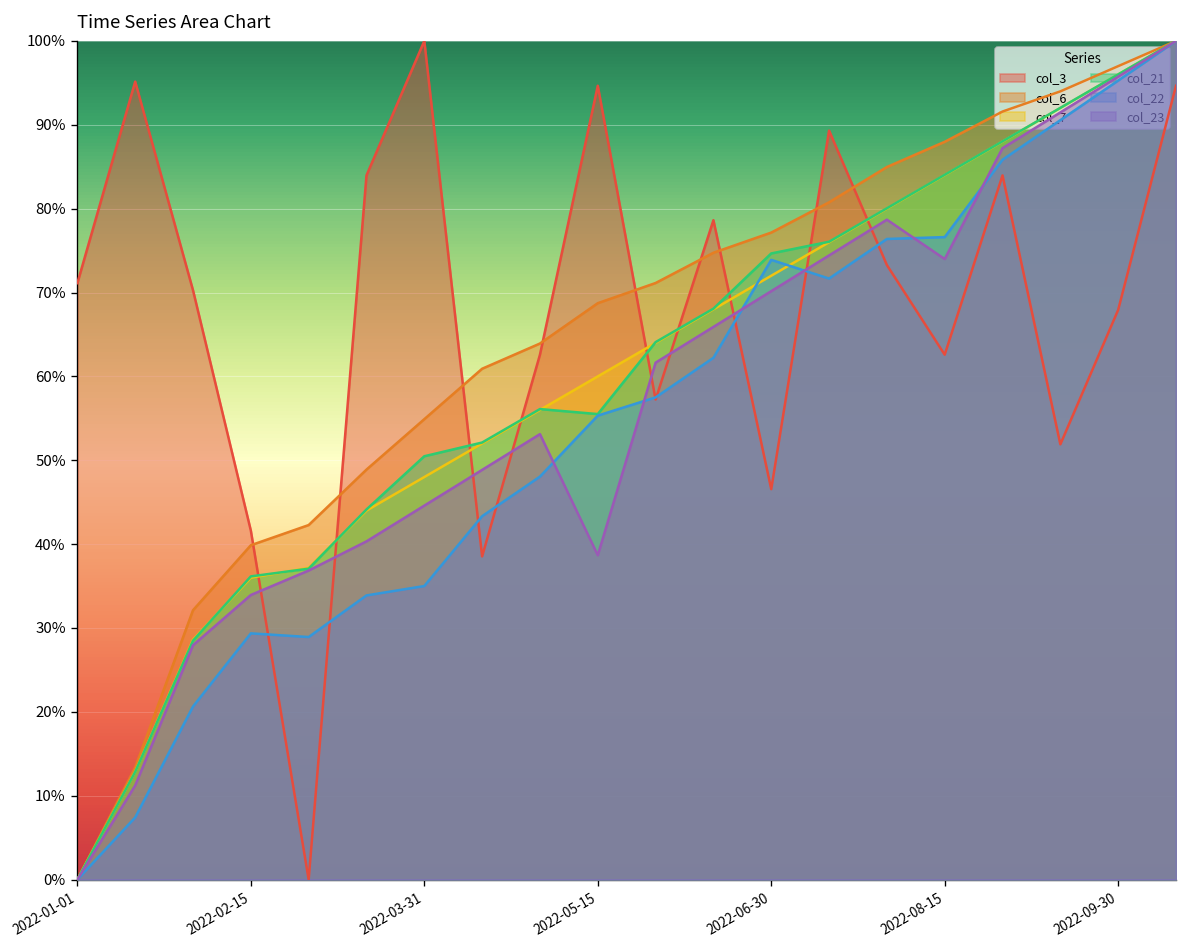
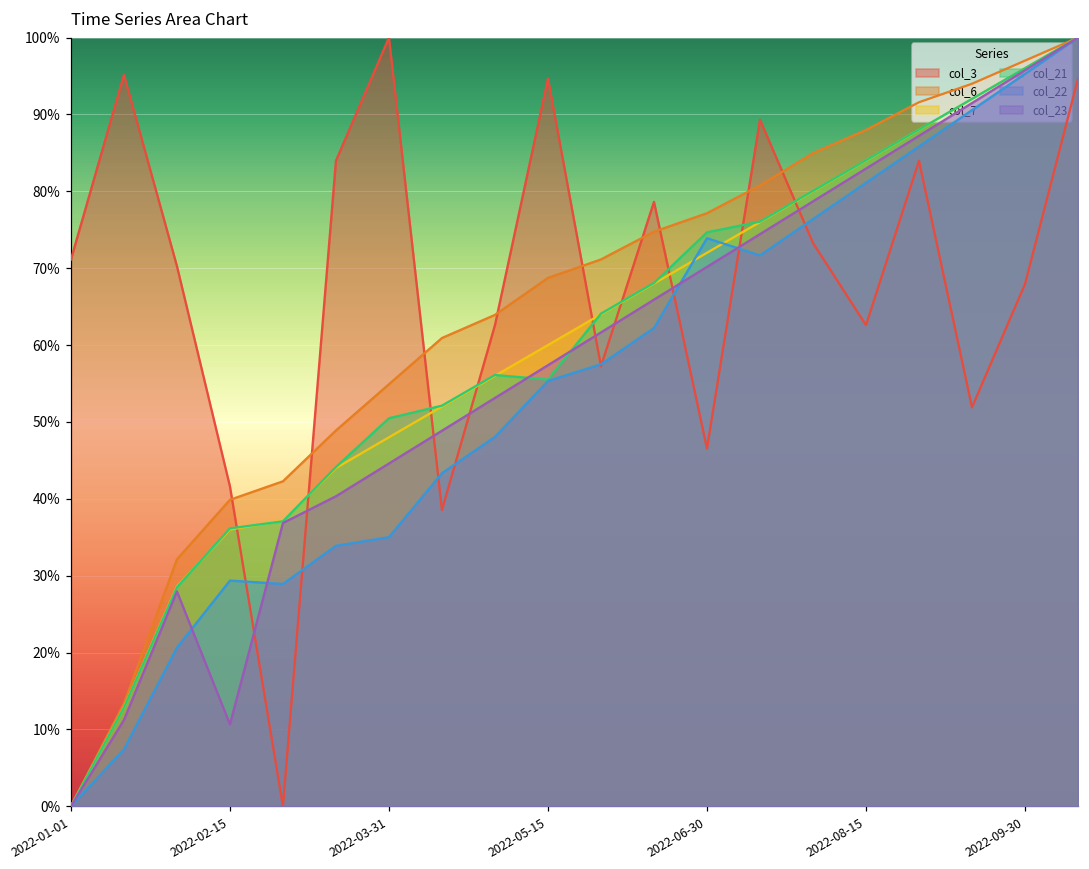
  {
    "col_21": {
      "2022-03-31": "50%",
      "2022-06-30": "75%"
    },
    "col_22": {
      "2022-02-15": "29%",
      "2022-03-31": "35%",
      "2022-06-30": "74%",
-     "2022-08-15": "77%"
+     "2022-08-15": "81%"
    },
    "col_23": {
-     "2022-02-15": "34%",
+     "2022-02-15": "11%",
      "2022-03-31": "45%",
-     "2022-05-15": "39%",
+     "2022-05-15": "57%",
      "2022-06-30": "70%",
-     "2022-08-15": "74%"
+     "2022-08-15": "83%"
    }
  }
